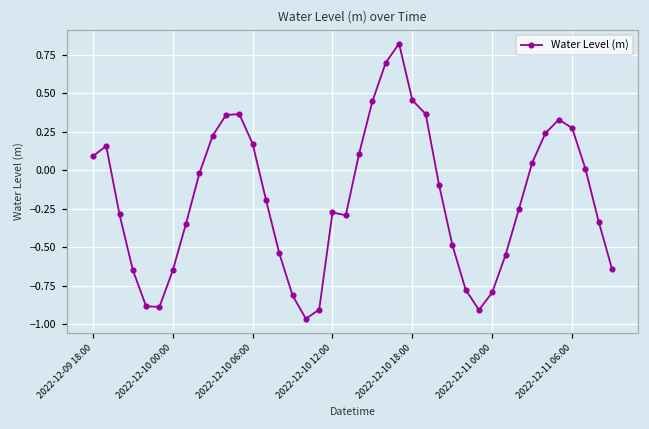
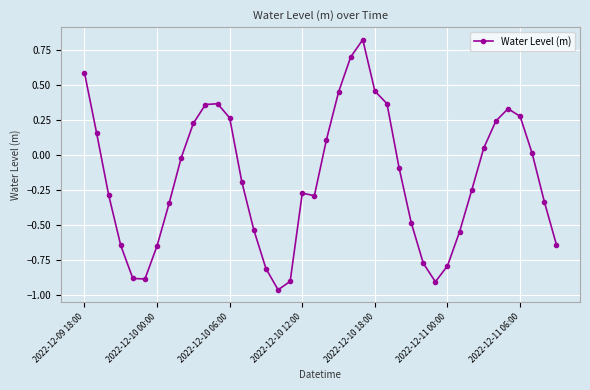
  {
-   "2022-12-09 18:00": 0.09,
+   "2022-12-09 18:00": 0.59,
    "2022-12-10 00:00": -0.65,
-   "2022-12-10 06:00": 0.17,
+   "2022-12-10 06:00": 0.26,
    "2022-12-10 12:00": -0.28,
    "2022-12-10 18:00": 0.45,
    "2022-12-11 00:00": -0.79,
    "2022-12-11 06:00": 0.27
  }
